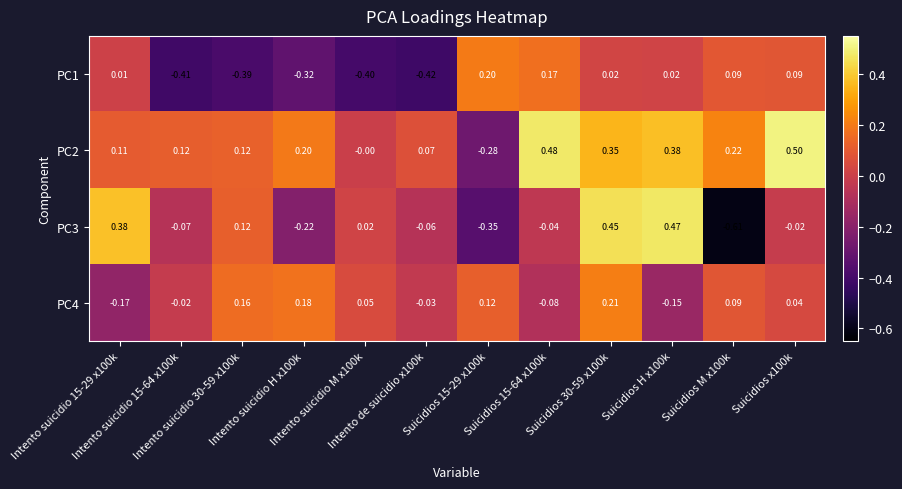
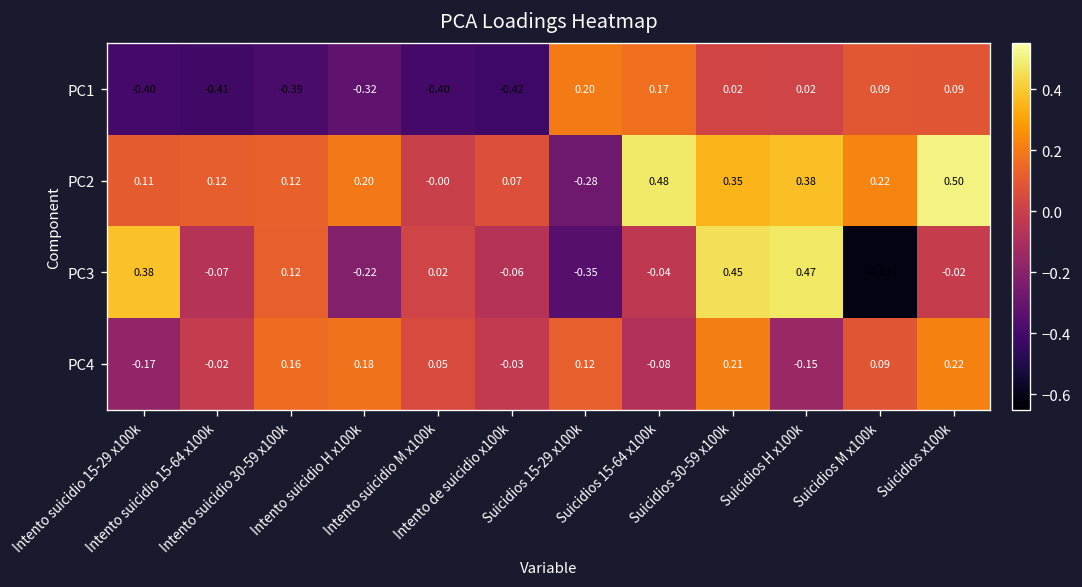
  {
    "PC1": {
-     "Intento suicidio 15-29 x100k": 0.01,
+     "Intento suicidio 15-29 x100k": -0.40,
      "Intento suicidio 15-64 x100k": -0.41,
      "Intento suicidio 30-59 x100k": -0.39,
      "Intento suicidio H x100k": -0.32,
      "Intento suicidio M x100k": -0.40,
      "Intento de suicidio x100k": -0.42,
      "Suicidios 15-29 x100k": 0.20,
      "Suicidios 15-64 x100k": 0.17,
      "Suicidios 30-59 x100k": 0.02,
      "Suicidios H x100k": 0.02,
      "Suicidios M x100k": 0.09,
      "Suicidios x100k": 0.09
    },
    "PC2": {
      "Intento suicidio 15-29 x100k": 0.11,
      "Intento suicidio 15-64 x100k": 0.12,
      "Intento suicidio 30-59 x100k": 0.12,
      "Intento suicidio H x100k": 0.20,
      "Intento suicidio M x100k": -0.00,
      "Intento de suicidio x100k": 0.07,
      "Suicidios 15-29 x100k": -0.28,
      "Suicidios 15-64 x100k": 0.48,
      "Suicidios 30-59 x100k": 0.35,
      "Suicidios H x100k": 0.38,
      "Suicidios M x100k": 0.22,
      "Suicidios x100k": 0.50
    },
    "PC3": {
      "Intento suicidio 15-29 x100k": 0.38,
      "Intento suicidio 15-64 x100k": -0.07,
      "Intento suicidio 30-59 x100k": 0.12,
      "Intento suicidio H x100k": -0.22,
      "Intento suicidio M x100k": 0.02,
      "Intento de suicidio x100k": -0.06,
      "Suicidios 15-29 x100k": -0.35,
      "Suicidios 15-64 x100k": -0.04,
      "Suicidios 30-59 x100k": 0.45,
      "Suicidios H x100k": 0.47,
      "Suicidios x100k": -0.02
    },
    "PC4": {
      "Intento suicidio 15-29 x100k": -0.17,
      "Intento suicidio 15-64 x100k": -0.02,
      "Intento suicidio 30-59 x100k": 0.16,
      "Intento suicidio H x100k": 0.18,
      "Intento suicidio M x100k": 0.05,
      "Intento de suicidio x100k": -0.03,
      "Suicidios 15-29 x100k": 0.12,
      "Suicidios 15-64 x100k": -0.08,
      "Suicidios 30-59 x100k": 0.21,
      "Suicidios H x100k": -0.15,
      "Suicidios M x100k": 0.09,
-     "Suicidios x100k": 0.04
+     "Suicidios x100k": 0.22
    }
  }
